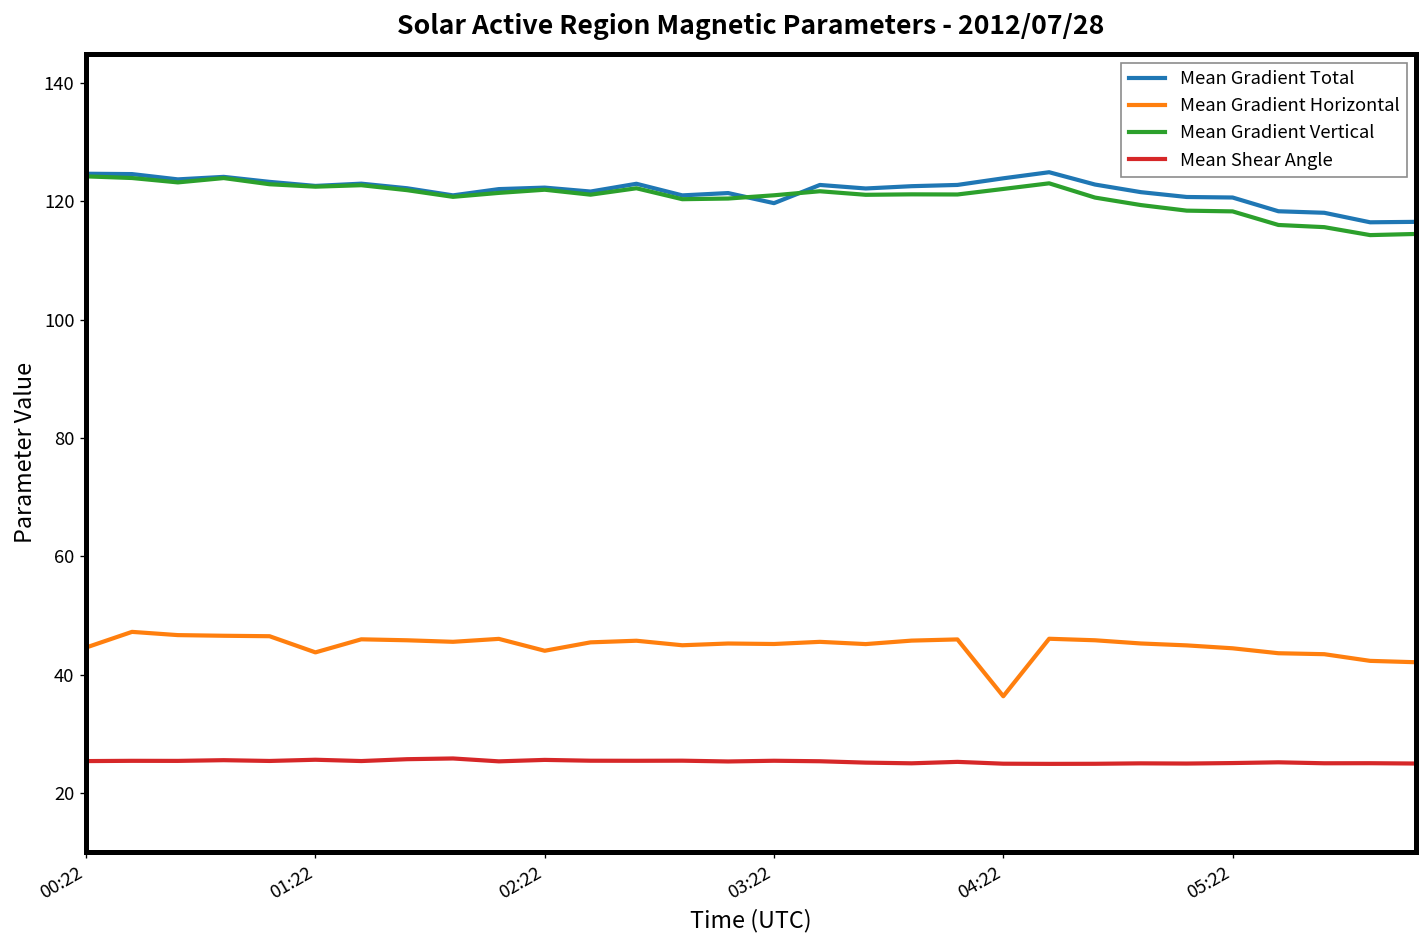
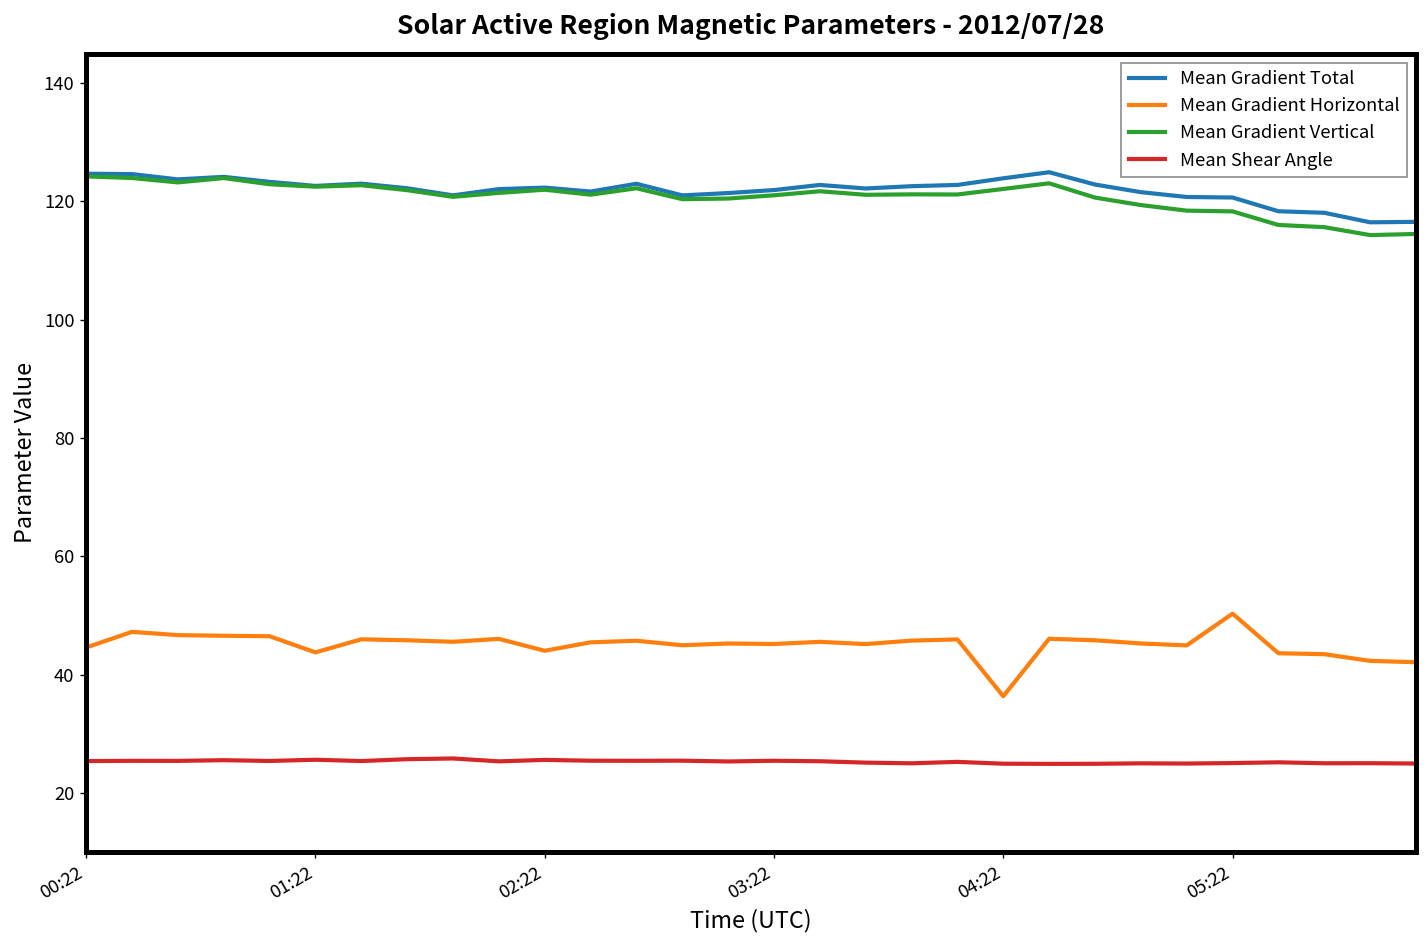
  {
    "Mean Gradient Total": {
-     "03:22": 120,
+     "03:22": 122,
      "04:22": 124,
      "05:22": 121
    },
    "Mean Gradient Horizontal": {
      "00:22": 45,
      "01:22": 44,
      "02:22": 44,
      "03:22": 45,
      "04:22": 36,
-     "05:22": 44
+     "05:22": 50
    },
    "Mean Gradient Vertical": {
      "03:22": 121,
      "04:22": 122,
      "05:22": 118
    },
    "Mean Shear Angle": {
      "00:22": 25,
      "01:22": 26,
      "02:22": 26,
      "03:22": 25,
      "04:22": 25,
      "05:22": 25
    }
  }
